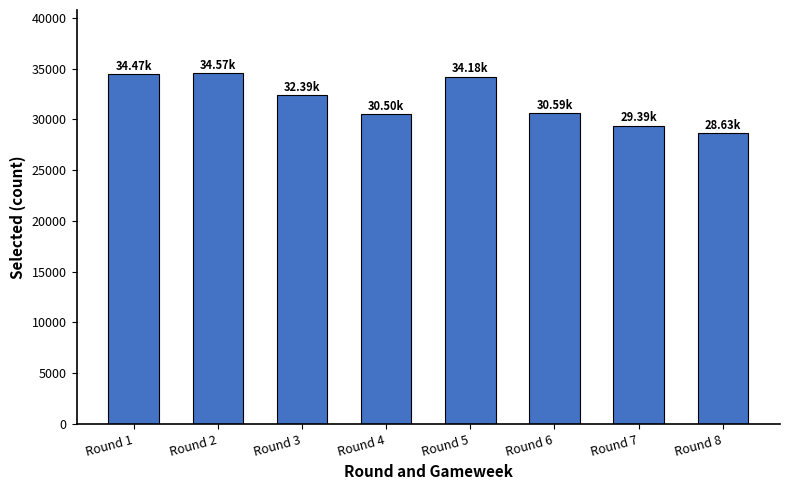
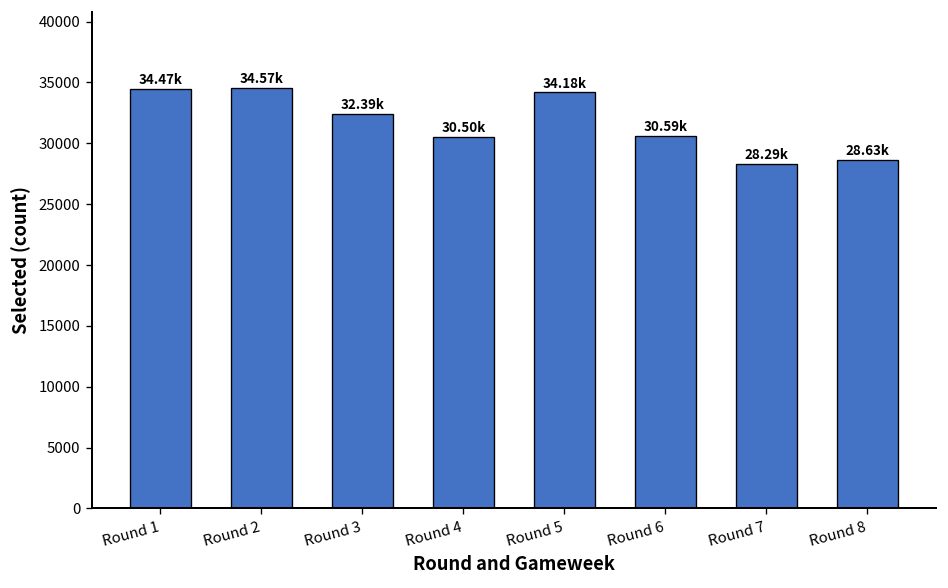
  {
    "Round 1": "34.47k",
    "Round 2": "34.57k",
    "Round 3": "32.39k",
    "Round 4": "30.50k",
    "Round 5": "34.18k",
    "Round 6": "30.59k",
-   "Round 7": "29.39k",
+   "Round 7": "28.29k",
    "Round 8": "28.63k"
  }
